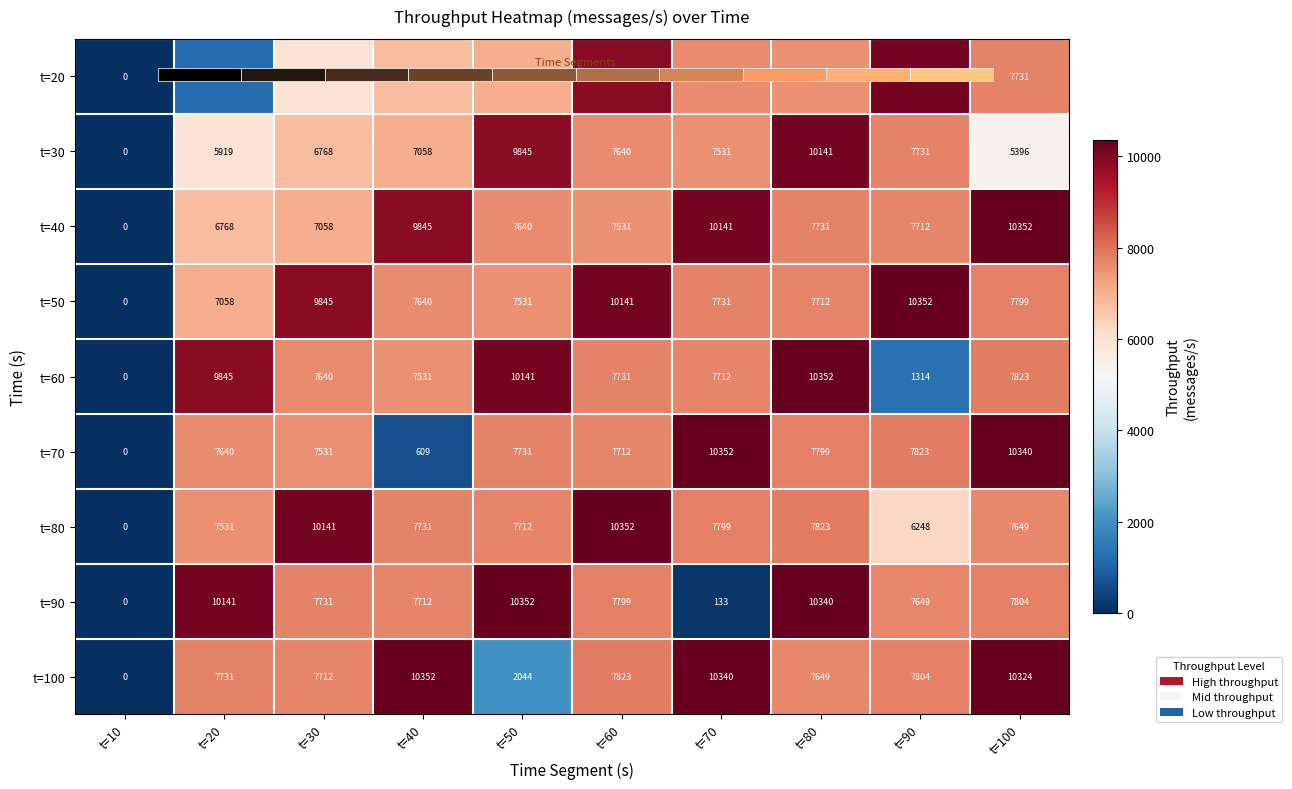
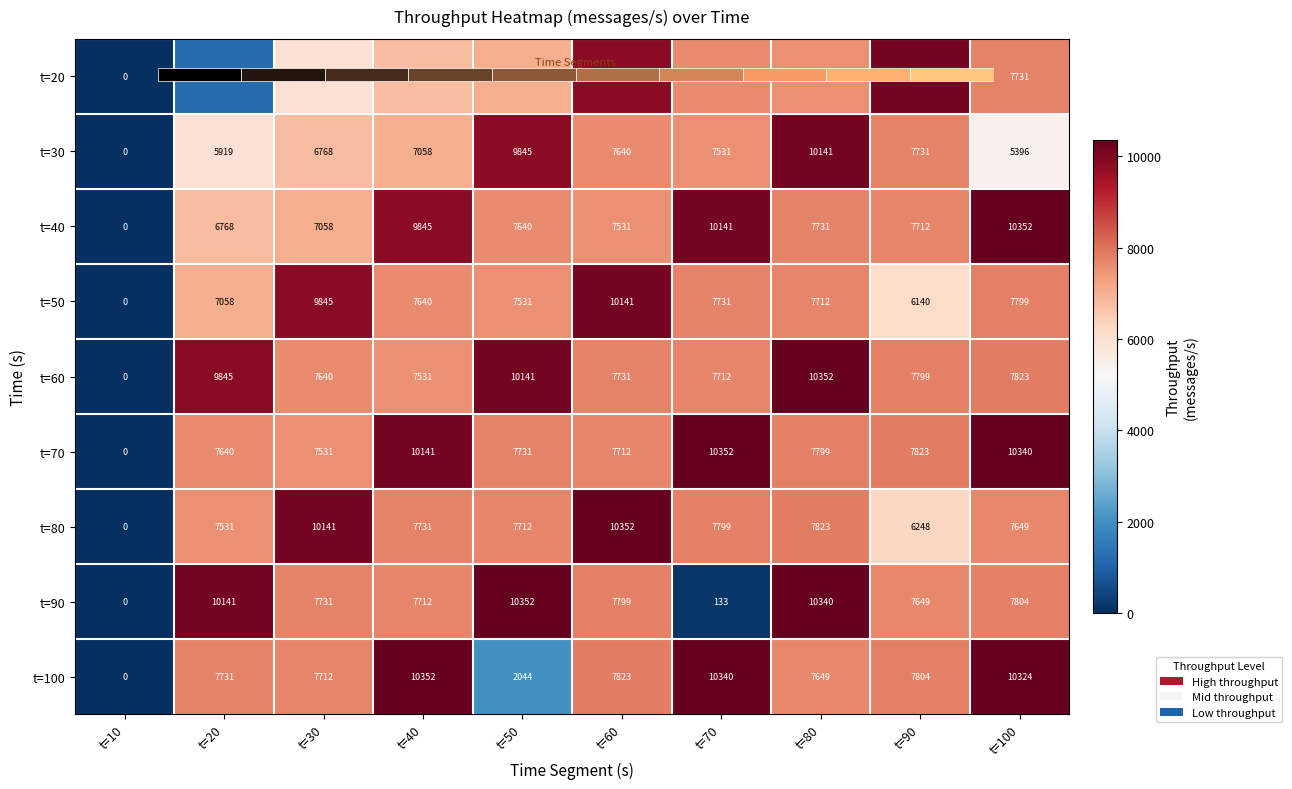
  {
    "Throughput Heatmap (messages/s) over Time": {
      "t=20": {
        "t=10": 0,
        "t=80": 7531,
        "t=90": 10141,
        "t=100": 7731
      },
      "t=30": {
        "t=10": 0,
        "t=20": 5919,
        "t=30": 6768,
        "t=40": 7058,
        "t=50": 9845,
        "t=60": 7640,
        "t=70": 7531,
        "t=80": 10141,
        "t=90": 7731,
        "t=100": 5396
      },
      "t=40": {
        "t=10": 0,
        "t=20": 6768,
        "t=30": 7058,
        "t=40": 9845,
        "t=50": 7640,
        "t=60": 7531,
        "t=70": 10141,
        "t=80": 7731,
        "t=90": 7712,
        "t=100": 10352
      },
      "t=50": {
        "t=10": 0,
        "t=20": 7058,
        "t=30": 9845,
        "t=40": 7640,
        "t=50": 7531,
        "t=60": 10141,
        "t=70": 7731,
        "t=80": 7712,
-       "t=90": 10352,
+       "t=90": 6140,
        "t=100": 7799
      },
      "t=60": {
        "t=10": 0,
        "t=20": 9845,
        "t=30": 7640,
        "t=40": 7531,
        "t=50": 10141,
        "t=60": 7731,
        "t=70": 7712,
        "t=80": 10352,
-       "t=90": 1314,
+       "t=90": 7799,
        "t=100": 7823
      },
      "t=70": {
        "t=10": 0,
        "t=20": 7640,
        "t=30": 7531,
-       "t=40": 609,
+       "t=40": 10141,
        "t=50": 7731,
        "t=60": 7712,
        "t=70": 10352,
        "t=80": 7799,
        "t=90": 7823,
        "t=100": 10340
      },
      "t=80": {
        "t=10": 0,
        "t=20": 7531,
        "t=30": 10141,
        "t=40": 7731,
        "t=50": 7712,
        "t=60": 10352,
        "t=70": 7799,
        "t=80": 7823,
        "t=90": 6248,
        "t=100": 7649
      },
      "t=90": {
        "t=10": 0,
        "t=20": 10141,
        "t=30": 7731,
        "t=40": 7712,
        "t=50": 10352,
        "t=60": 7799,
        "t=70": 133,
        "t=80": 10340,
        "t=90": 7649,
        "t=100": 7804
      },
      "t=100": {
        "t=10": 0,
        "t=20": 7731,
        "t=30": 7712,
        "t=40": 10352,
        "t=50": 2044,
        "t=60": 7823,
        "t=70": 10340,
        "t=80": 7649,
        "t=90": 7804,
        "t=100": 10324
      }
    }
  }
